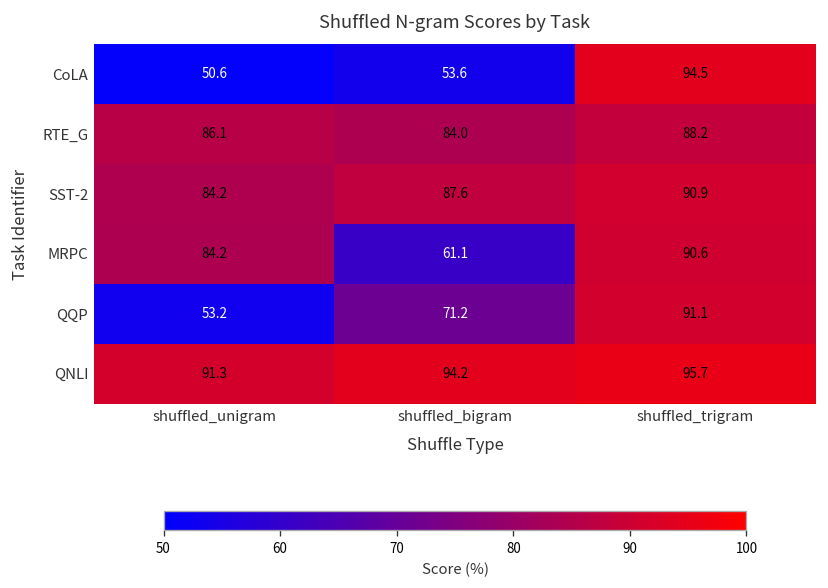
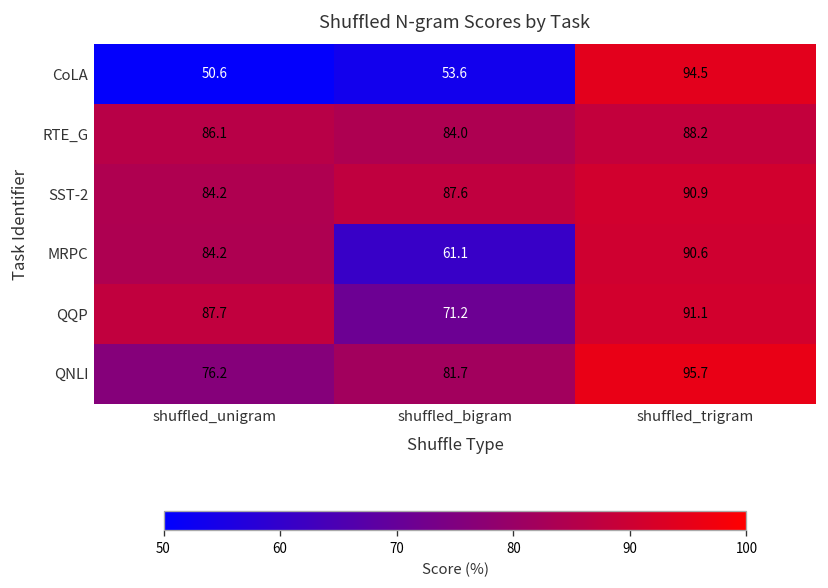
  {
    "CoLA": {
      "shuffled_unigram": 50.6,
      "shuffled_bigram": 53.6,
      "shuffled_trigram": 94.5
    },
    "RTE_G": {
      "shuffled_unigram": 86.1,
      "shuffled_bigram": 84.0,
      "shuffled_trigram": 88.2
    },
    "SST-2": {
      "shuffled_unigram": 84.2,
      "shuffled_bigram": 87.6,
      "shuffled_trigram": 90.9
    },
    "MRPC": {
      "shuffled_unigram": 84.2,
      "shuffled_bigram": 61.1,
      "shuffled_trigram": 90.6
    },
    "QQP": {
-     "shuffled_unigram": 53.2,
+     "shuffled_unigram": 87.7,
      "shuffled_bigram": 71.2,
      "shuffled_trigram": 91.1
    },
    "QNLI": {
-     "shuffled_unigram": 91.3,
-     "shuffled_bigram": 94.2,
+     "shuffled_unigram": 76.2,
+     "shuffled_bigram": 81.7,
      "shuffled_trigram": 95.7
    }
  }
